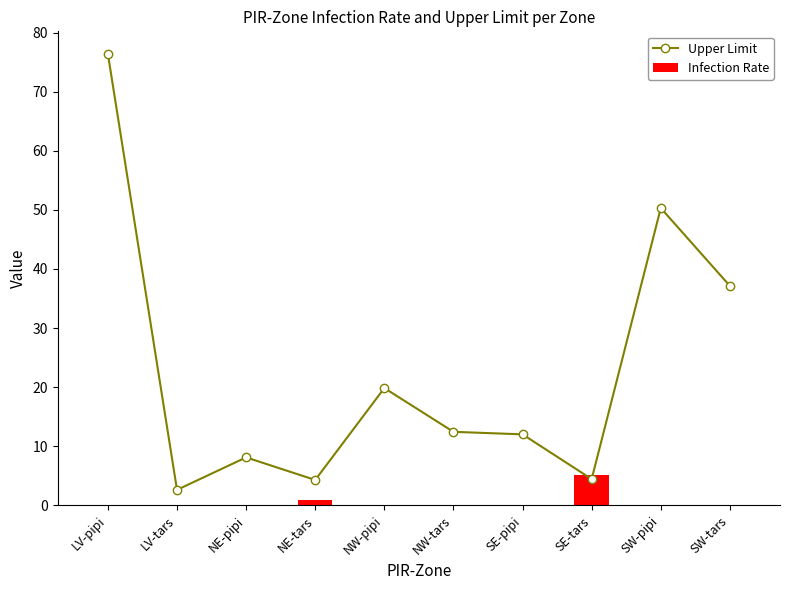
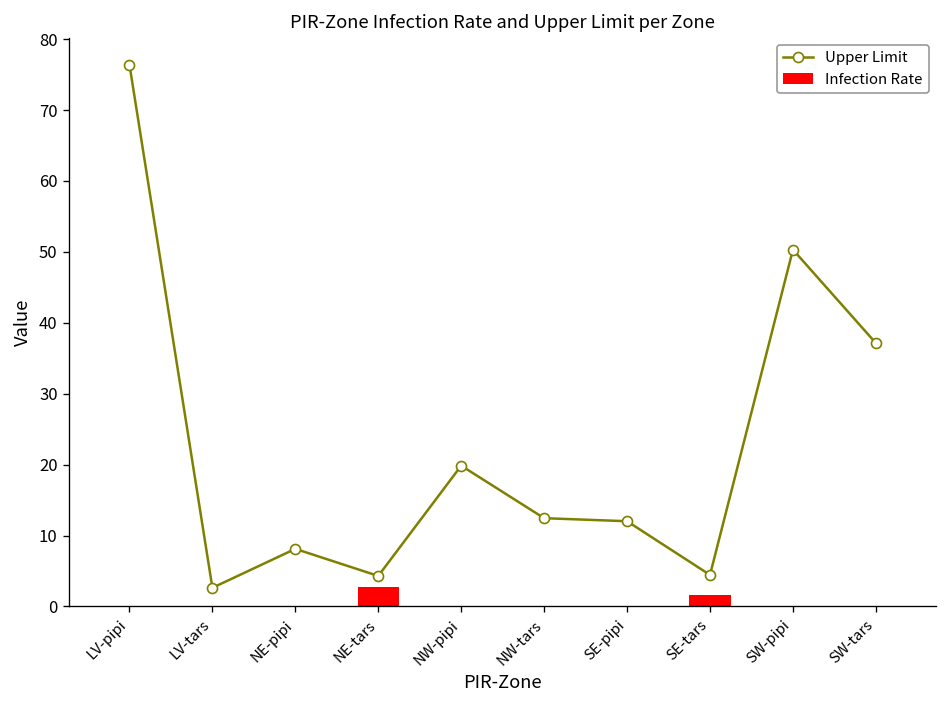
  {
    "Upper Limit": {
      "LV-pipi": 76,
      "LV-tars": 3,
      "NE-pipi": 8,
      "NE-tars": 4,
      "NW-pipi": 20,
      "NW-tars": 12,
      "SE-pipi": 12,
      "SE-tars": 4,
      "SW-pipi": 50,
      "SW-tars": 37
    },
    "Infection Rate": {
      "LV-pipi": 0,
      "LV-tars": 0,
      "NE-pipi": 0,
-     "NE-tars": 1,
+     "NE-tars": 3,
      "NW-pipi": 0,
      "NW-tars": 0,
      "SE-pipi": 0,
-     "SE-tars": 5,
+     "SE-tars": 2,
      "SW-pipi": 0,
      "SW-tars": 0
    }
  }
